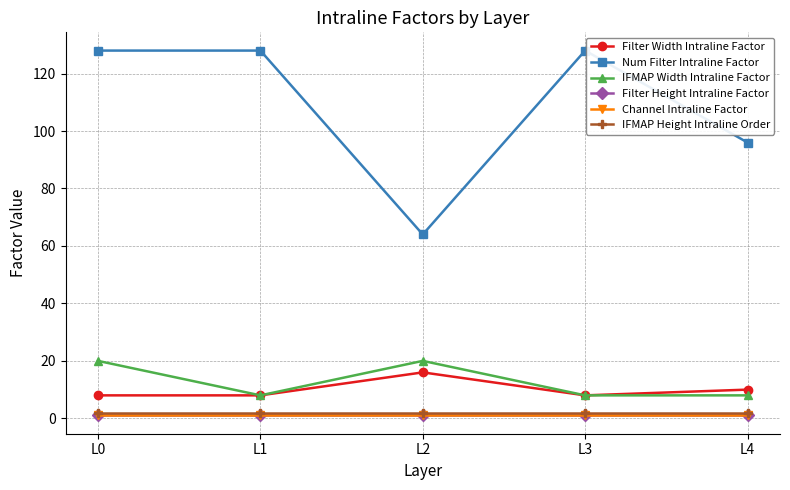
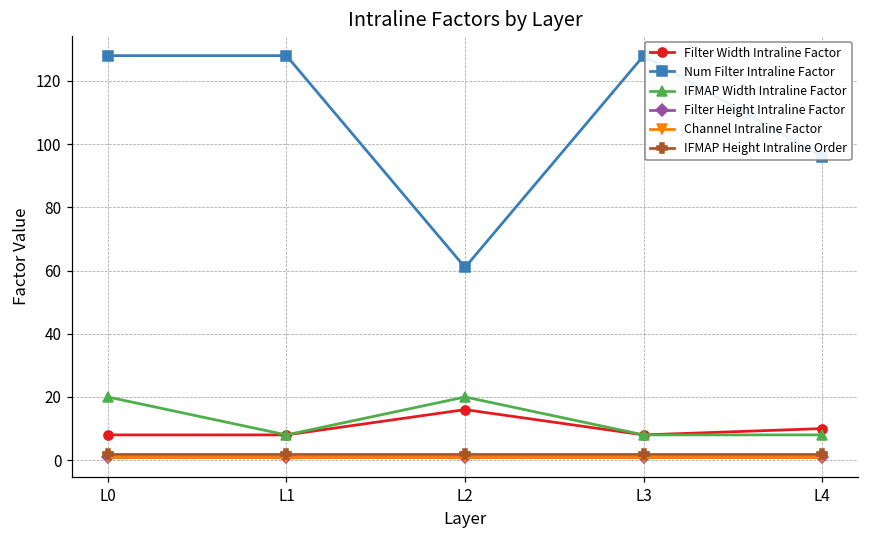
  {
    "Filter Width Intraline Factor": {
      "L0": 8,
      "L2": 16,
      "L4": 10
    },
    "Num Filter Intraline Factor": {
      "L0": 128,
      "L1": 128,
-     "L2": 64,
+     "L2": 61,
      "L3": 128,
      "L4": 96
    },
    "IFMAP Width Intraline Factor": {
      "L0": 20,
      "L2": 20,
      "L4": 8
    },
    "Channel Intraline Factor": {
      "L0": 1,
      "L1": 1,
      "L2": 1,
      "L3": 1,
      "L4": 1
    },
    "IFMAP Height Intraline Order": {
      "L0": 2,
      "L1": 2,
      "L2": 2,
      "L3": 2,
      "L4": 2
    }
  }
